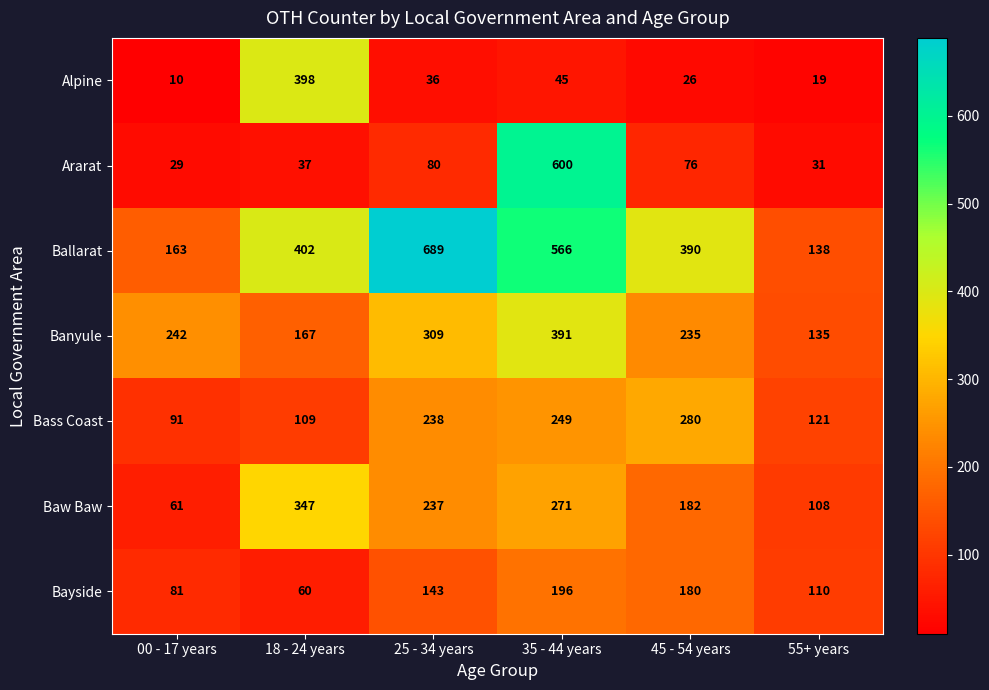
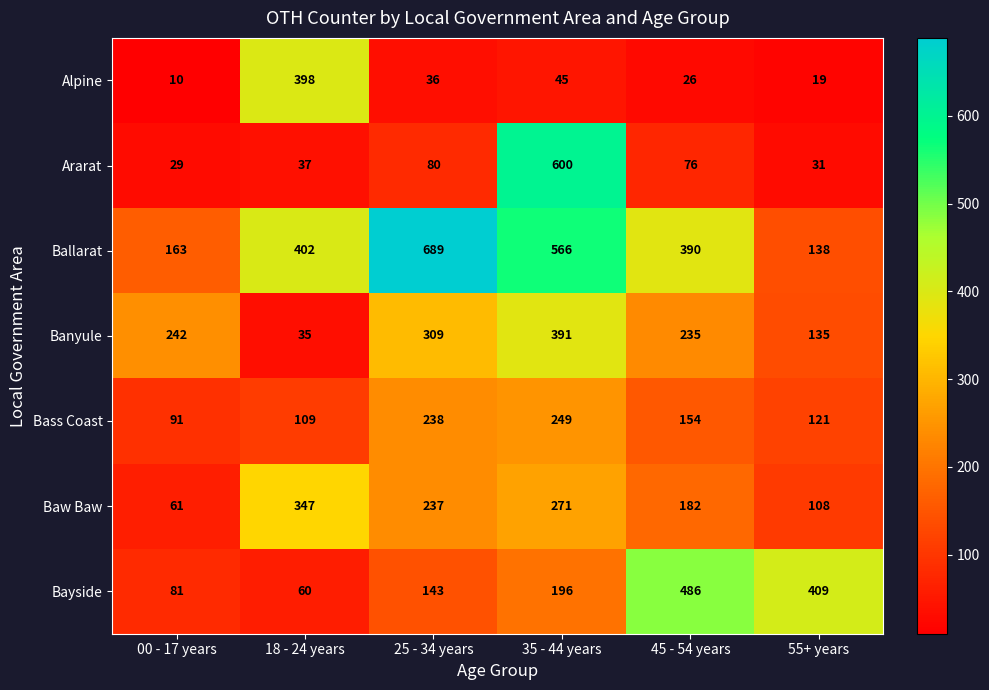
  {
    "Alpine": {
      "00 - 17 years": 10,
      "18 - 24 years": 398,
      "25 - 34 years": 36,
      "35 - 44 years": 45,
      "45 - 54 years": 26,
      "55+ years": 19
    },
    "Ararat": {
      "00 - 17 years": 29,
      "18 - 24 years": 37,
      "25 - 34 years": 80,
      "35 - 44 years": 600,
      "45 - 54 years": 76,
      "55+ years": 31
    },
    "Ballarat": {
      "00 - 17 years": 163,
      "18 - 24 years": 402,
      "25 - 34 years": 689,
      "35 - 44 years": 566,
      "45 - 54 years": 390,
      "55+ years": 138
    },
    "Banyule": {
      "00 - 17 years": 242,
-     "18 - 24 years": 167,
+     "18 - 24 years": 35,
      "25 - 34 years": 309,
      "35 - 44 years": 391,
      "45 - 54 years": 235,
      "55+ years": 135
    },
    "Bass Coast": {
      "00 - 17 years": 91,
      "18 - 24 years": 109,
      "25 - 34 years": 238,
      "35 - 44 years": 249,
-     "45 - 54 years": 280,
+     "45 - 54 years": 154,
      "55+ years": 121
    },
    "Baw Baw": {
      "00 - 17 years": 61,
      "18 - 24 years": 347,
      "25 - 34 years": 237,
      "35 - 44 years": 271,
      "45 - 54 years": 182,
      "55+ years": 108
    },
    "Bayside": {
      "00 - 17 years": 81,
      "18 - 24 years": 60,
      "25 - 34 years": 143,
      "35 - 44 years": 196,
-     "45 - 54 years": 180,
-     "55+ years": 110
+     "45 - 54 years": 486,
+     "55+ years": 409
    }
  }
